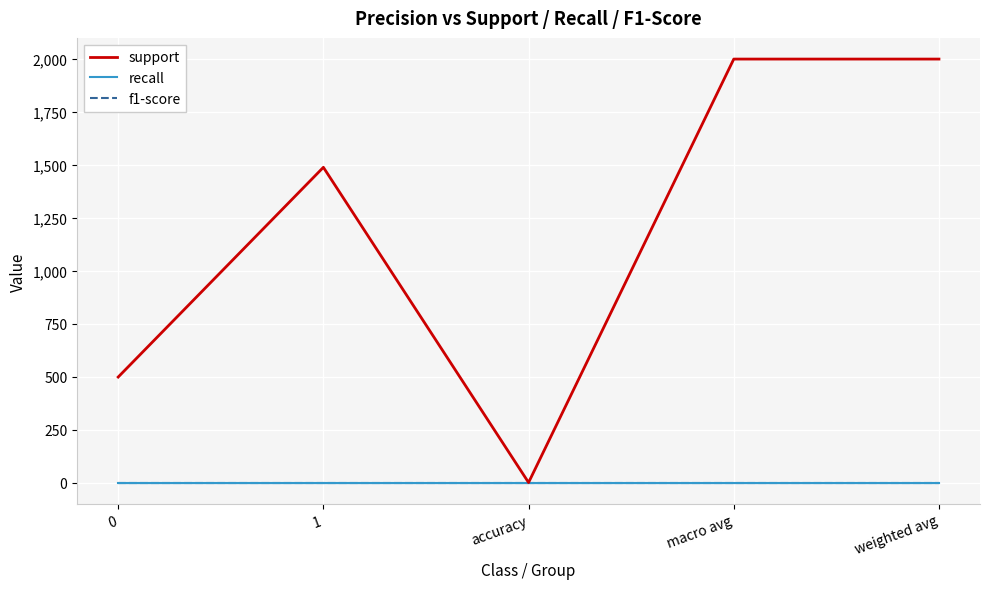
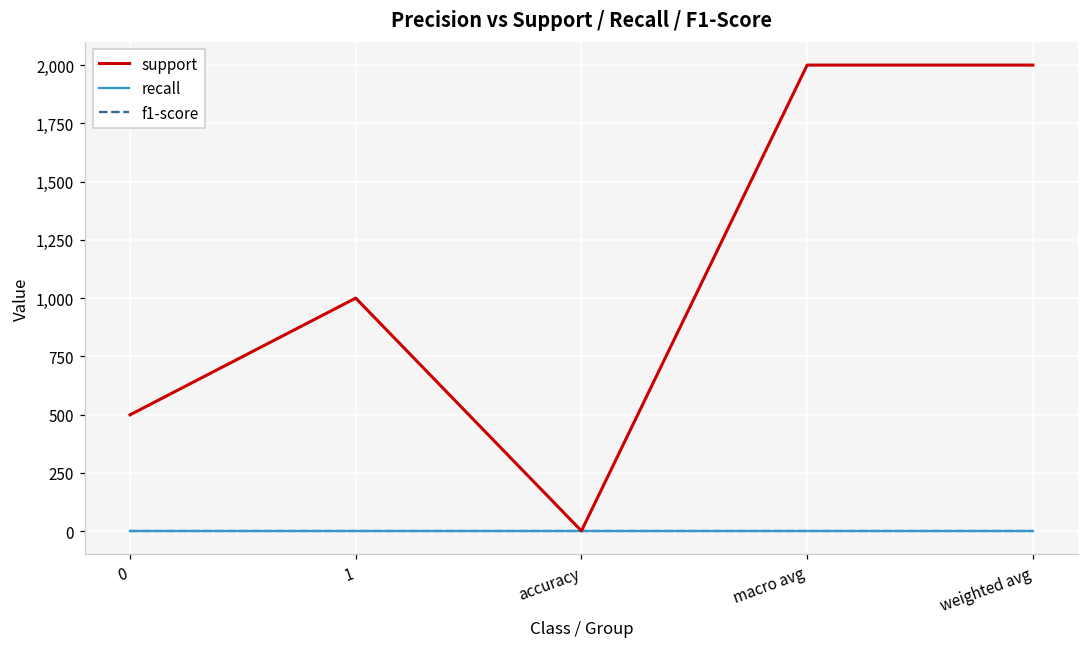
  {
    "support": {
      "0": "500",
-     "1": "1,490",
+     "1": "1,000",
      "macro avg": "2,000",
      "weighted avg": "2,000"
    },
    "f1-score": {
      "0": "0",
      "1": "0",
      "macro avg": "0",
      "weighted avg": "0"
    }
  }
